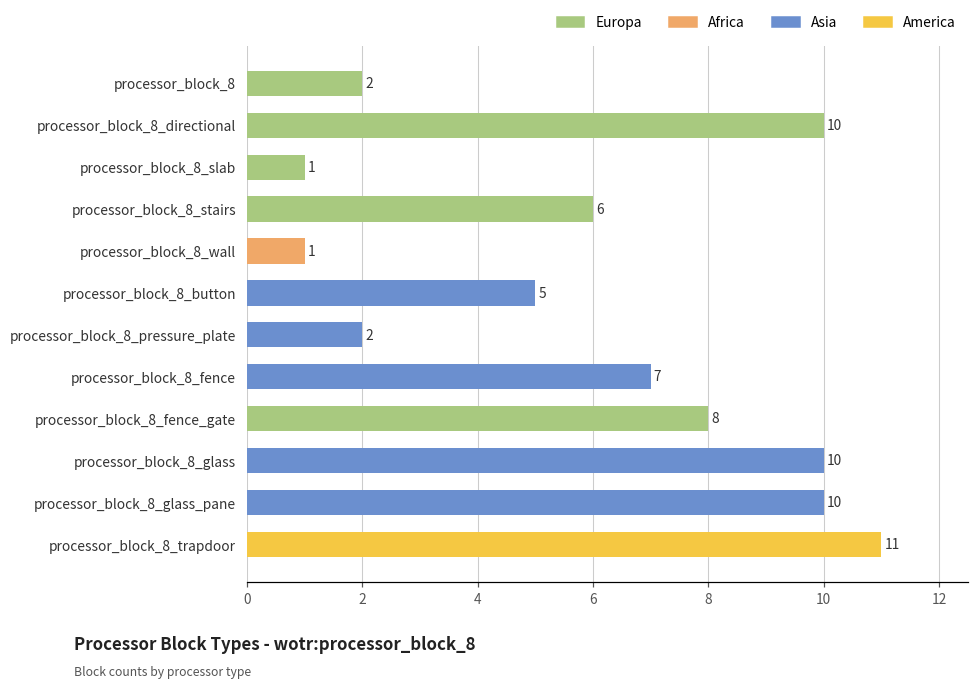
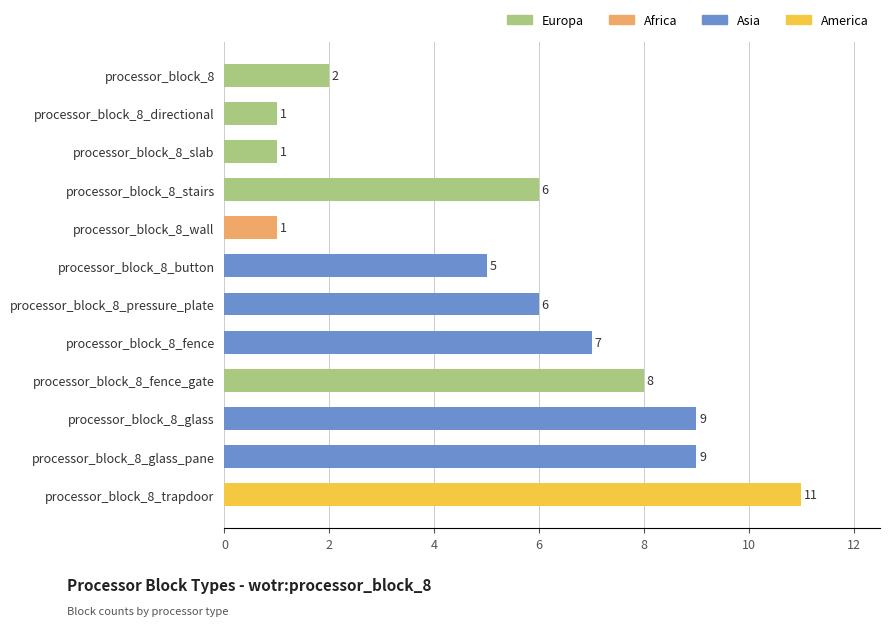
  {
    "processor_block_8": 2,
-   "processor_block_8_directional": 10,
+   "processor_block_8_directional": 1,
    "processor_block_8_slab": 1,
    "processor_block_8_stairs": 6,
    "processor_block_8_wall": 1,
    "processor_block_8_button": 5,
-   "processor_block_8_pressure_plate": 2,
+   "processor_block_8_pressure_plate": 6,
    "processor_block_8_fence": 7,
    "processor_block_8_fence_gate": 8,
-   "processor_block_8_glass": 10,
-   "processor_block_8_glass_pane": 10,
+   "processor_block_8_glass": 9,
+   "processor_block_8_glass_pane": 9,
    "processor_block_8_trapdoor": 11
  }
